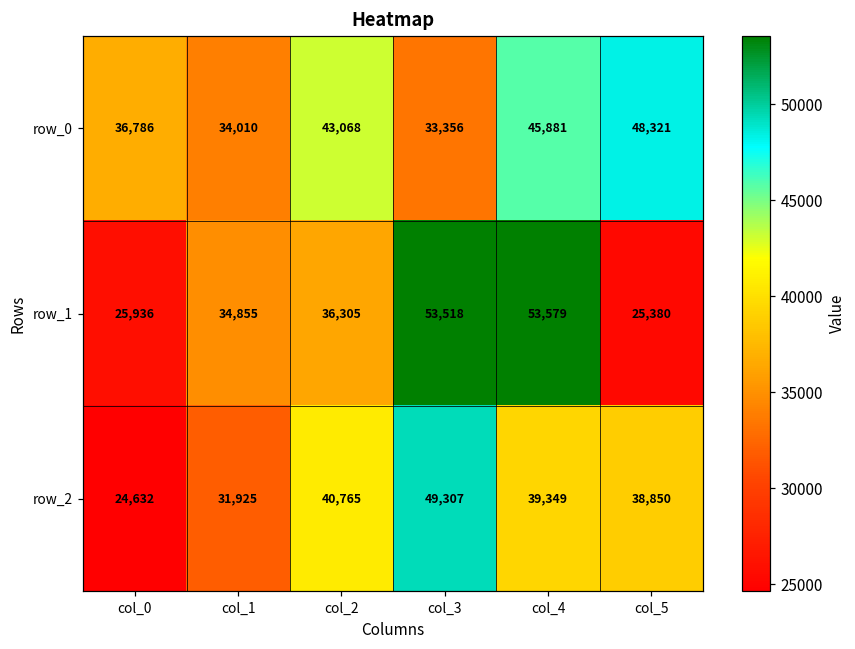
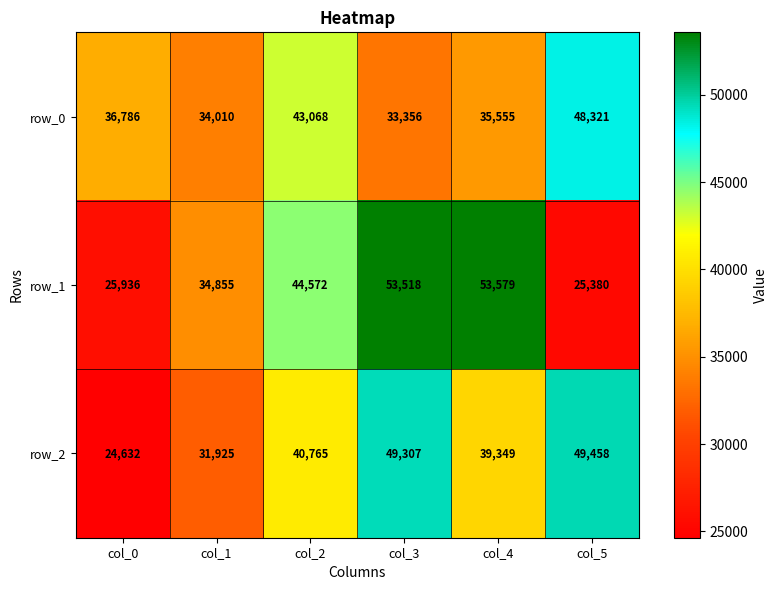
  {
    "row_0": {
      "col_0": "36,786",
      "col_1": "34,010",
      "col_2": "43,068",
      "col_3": "33,356",
-     "col_4": "45,881",
+     "col_4": "35,555",
      "col_5": "48,321"
    },
    "row_1": {
      "col_0": "25,936",
      "col_1": "34,855",
-     "col_2": "36,305",
+     "col_2": "44,572",
      "col_3": "53,518",
      "col_4": "53,579",
      "col_5": "25,380"
    },
    "row_2": {
      "col_0": "24,632",
      "col_1": "31,925",
      "col_2": "40,765",
      "col_3": "49,307",
      "col_4": "39,349",
-     "col_5": "38,850"
+     "col_5": "49,458"
    }
  }
